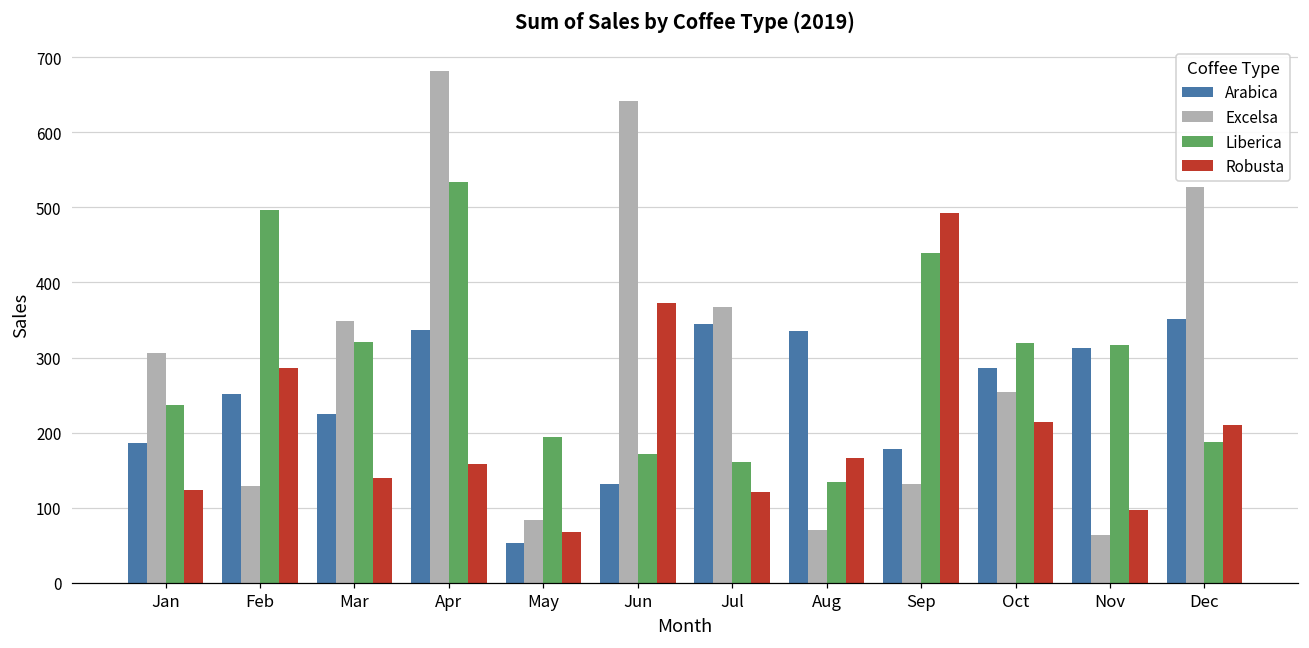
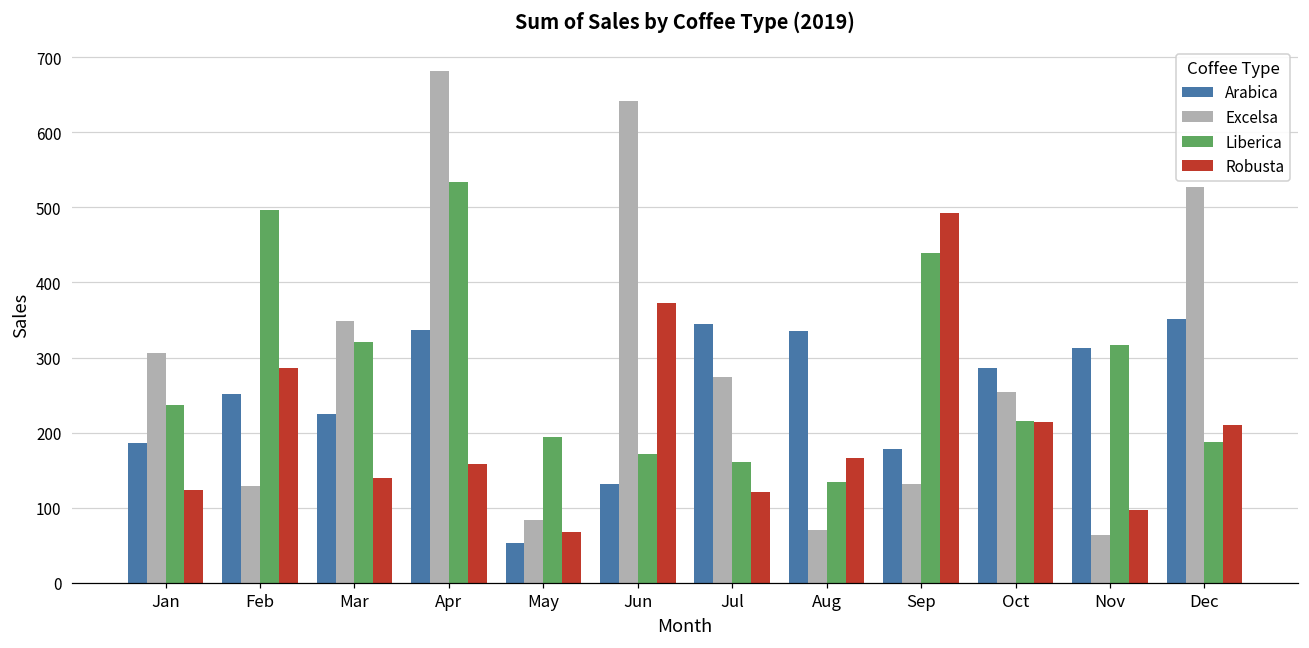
  {
    "Arabica": {
      "Jan": 190,
      "Feb": 250,
      "Mar": 220,
      "Apr": 340,
      "May": 50,
      "Jun": 130,
      "Jul": 350,
      "Aug": 330,
      "Sep": 180,
      "Oct": 290,
      "Nov": 310,
      "Dec": 350
    },
    "Excelsa": {
      "Jan": 310,
      "Feb": 130,
      "Mar": 350,
      "Apr": 680,
      "May": 80,
      "Jun": 640,
-     "Jul": 370,
+     "Jul": 270,
      "Aug": 70,
      "Sep": 130,
      "Oct": 250,
      "Nov": 60,
      "Dec": 530
    },
    "Liberica": {
      "Jan": 240,
      "Feb": 500,
      "Mar": 320,
      "Apr": 530,
      "May": 190,
      "Jun": 170,
      "Jul": 160,
      "Aug": 130,
      "Sep": 440,
-     "Oct": 320,
+     "Oct": 220,
      "Nov": 320,
      "Dec": 190
    },
    "Robusta": {
      "Jan": 120,
      "Feb": 290,
      "Mar": 140,
      "Apr": 160,
      "May": 70,
      "Jun": 370,
      "Jul": 120,
      "Aug": 170,
      "Sep": 490,
      "Oct": 210,
      "Nov": 100,
      "Dec": 210
    }
  }
